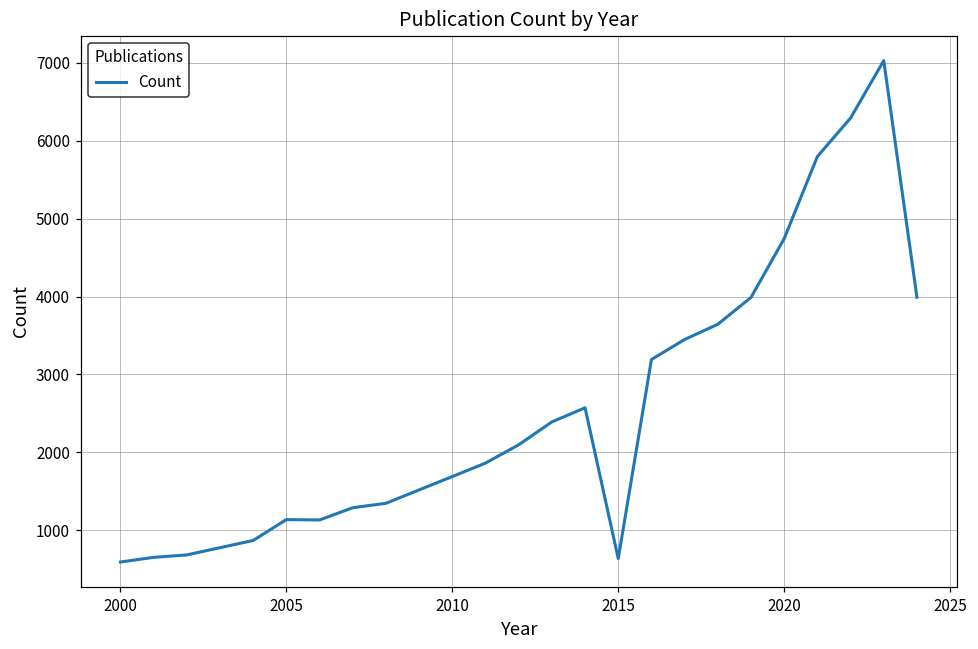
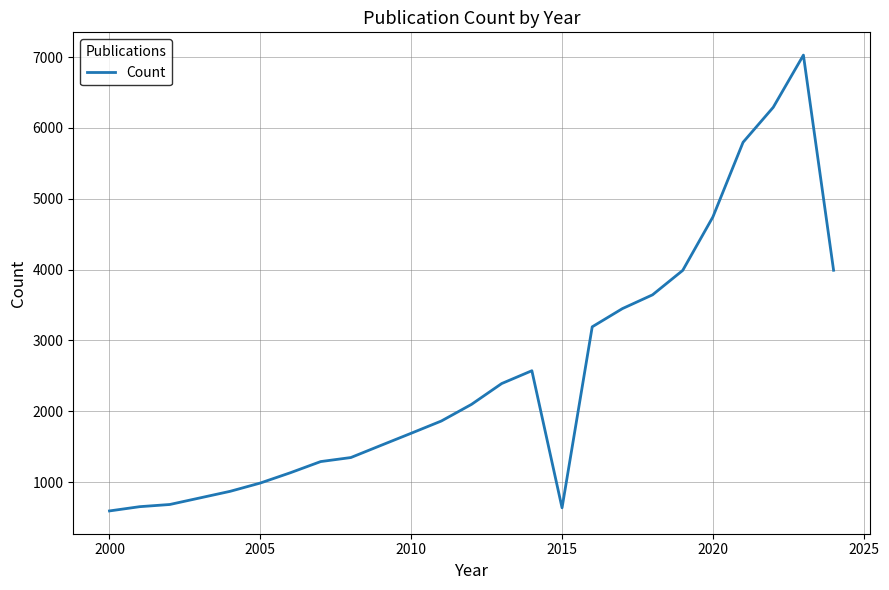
  {
    "2000": 600,
-   "2005": 1100,
+   "2005": 1000,
    "2010": 1700,
    "2015": 600,
    "2020": 4700
  }
